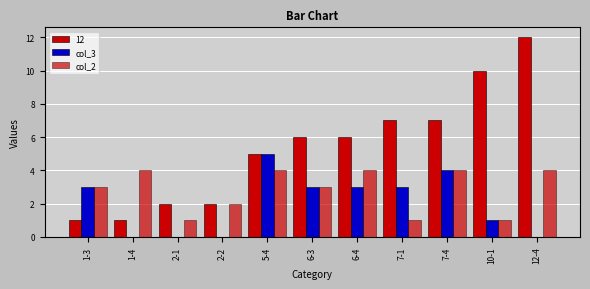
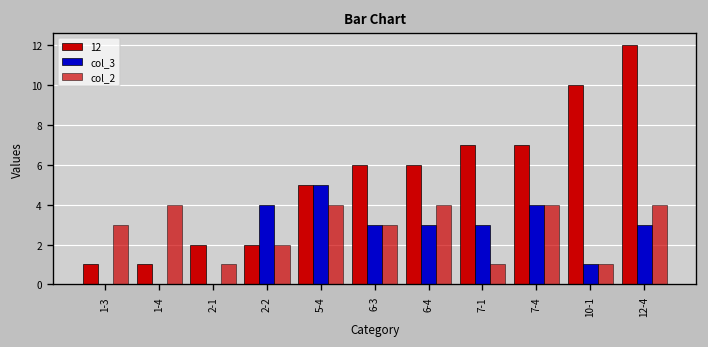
  {
    "col_3": {
-     "1-3": 3,
+     "1-3": 0,
      "1-4": 0,
      "2-1": 0,
-     "2-2": 0,
+     "2-2": 4,
      "5-4": 5,
      "6-3": 3,
      "6-4": 3,
      "7-1": 3,
      "7-4": 4,
      "10-1": 1,
-     "12-4": 0
+     "12-4": 3
    }
  }
